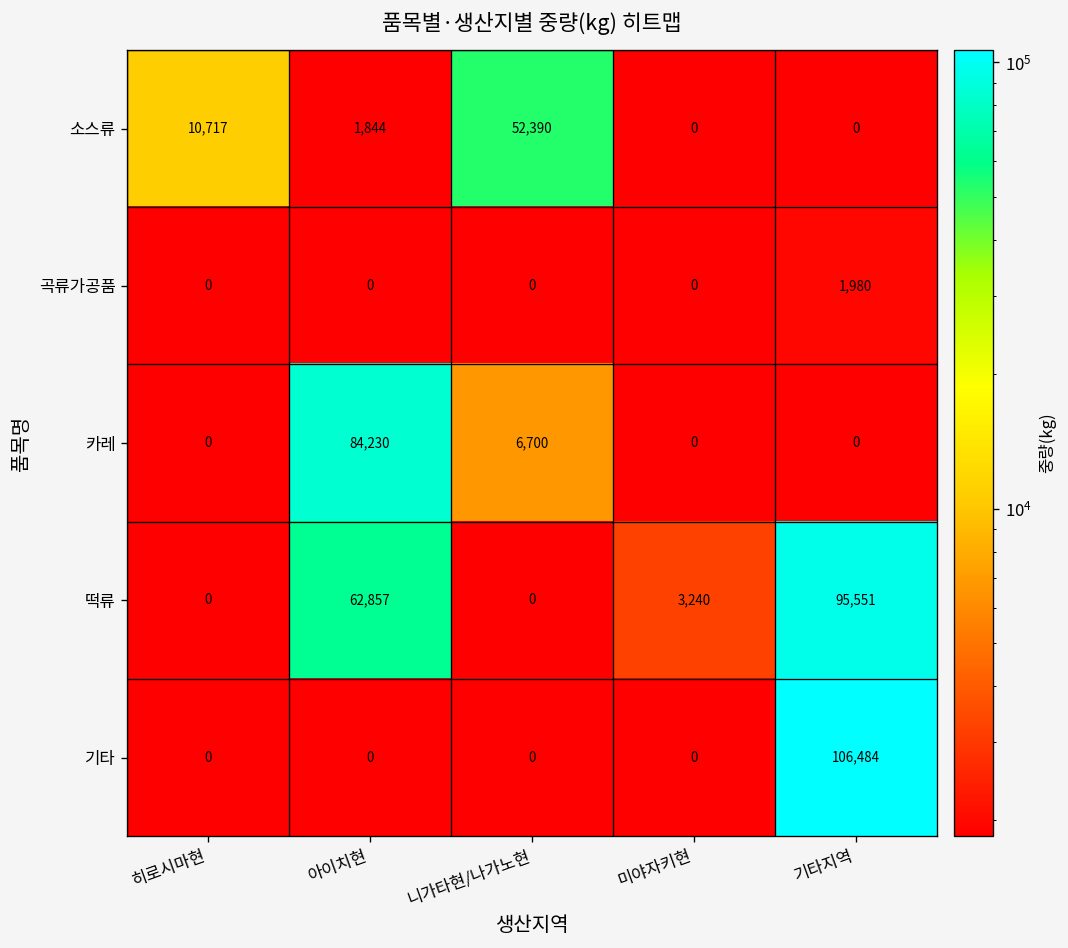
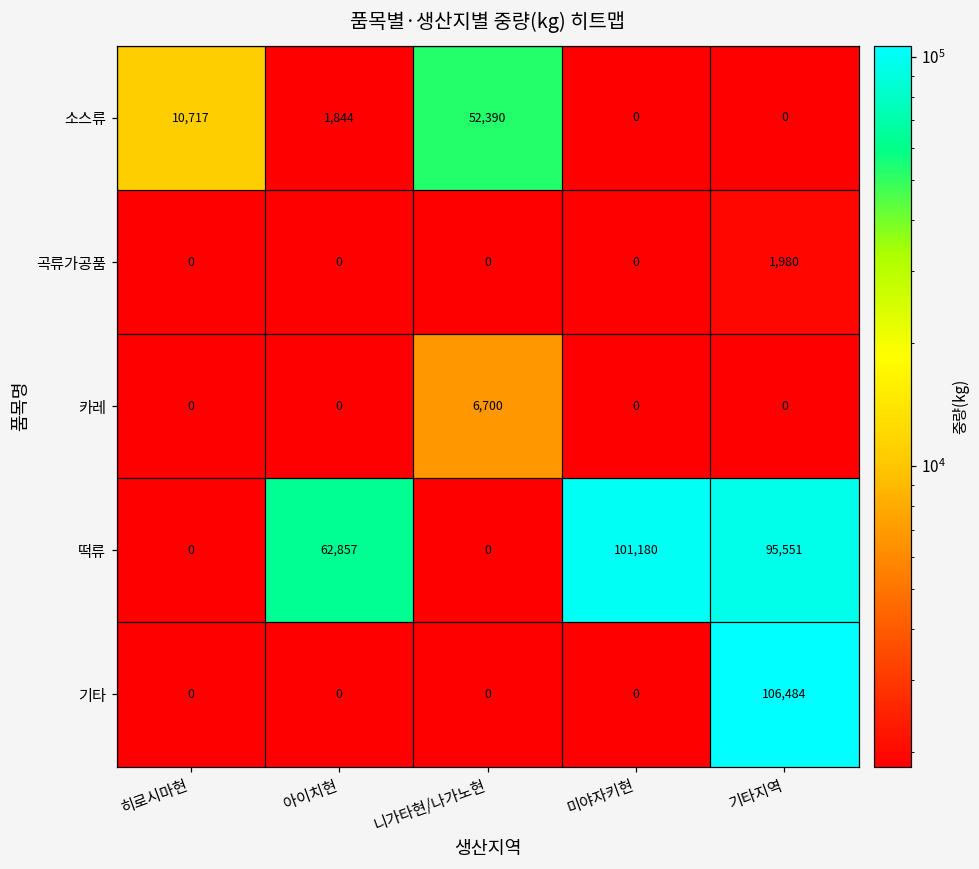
  {
    "소스류": {
      "히로시마현": "10,717",
      "아이치현": "1,844",
      "니가타현/나가노현": "52,390",
      "미야자키현": "0",
      "기타지역": "0"
    },
    "곡류가공품": {
      "히로시마현": "0",
      "아이치현": "0",
      "니가타현/나가노현": "0",
      "미야자키현": "0",
      "기타지역": "1,980"
    },
    "카레": {
      "히로시마현": "0",
-     "아이치현": "84,230",
+     "아이치현": "0",
      "니가타현/나가노현": "6,700",
      "미야자키현": "0",
      "기타지역": "0"
    },
    "떡류": {
      "히로시마현": "0",
      "아이치현": "62,857",
      "니가타현/나가노현": "0",
-     "미야자키현": "3,240",
+     "미야자키현": "101,180",
      "기타지역": "95,551"
    },
    "기타": {
      "히로시마현": "0",
      "아이치현": "0",
      "니가타현/나가노현": "0",
      "미야자키현": "0",
      "기타지역": "106,484"
    }
  }
